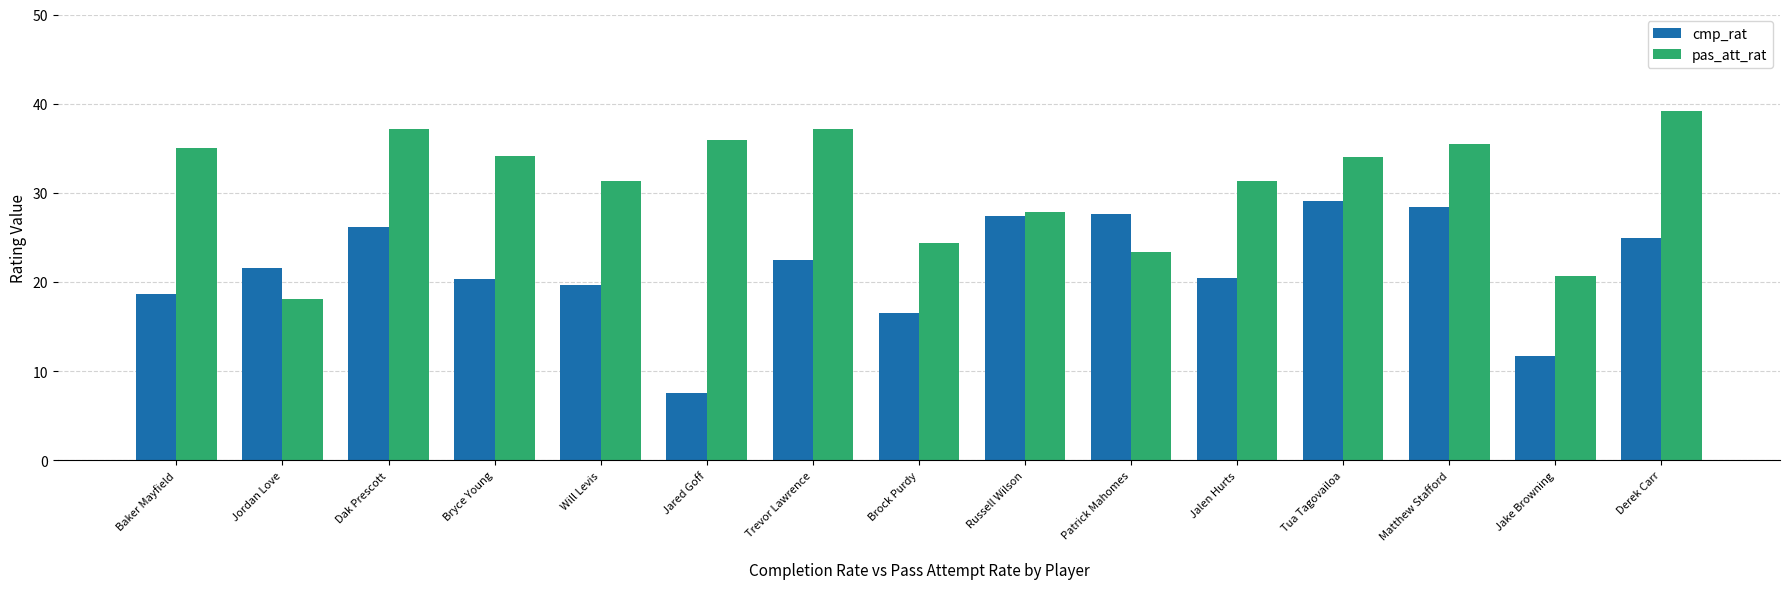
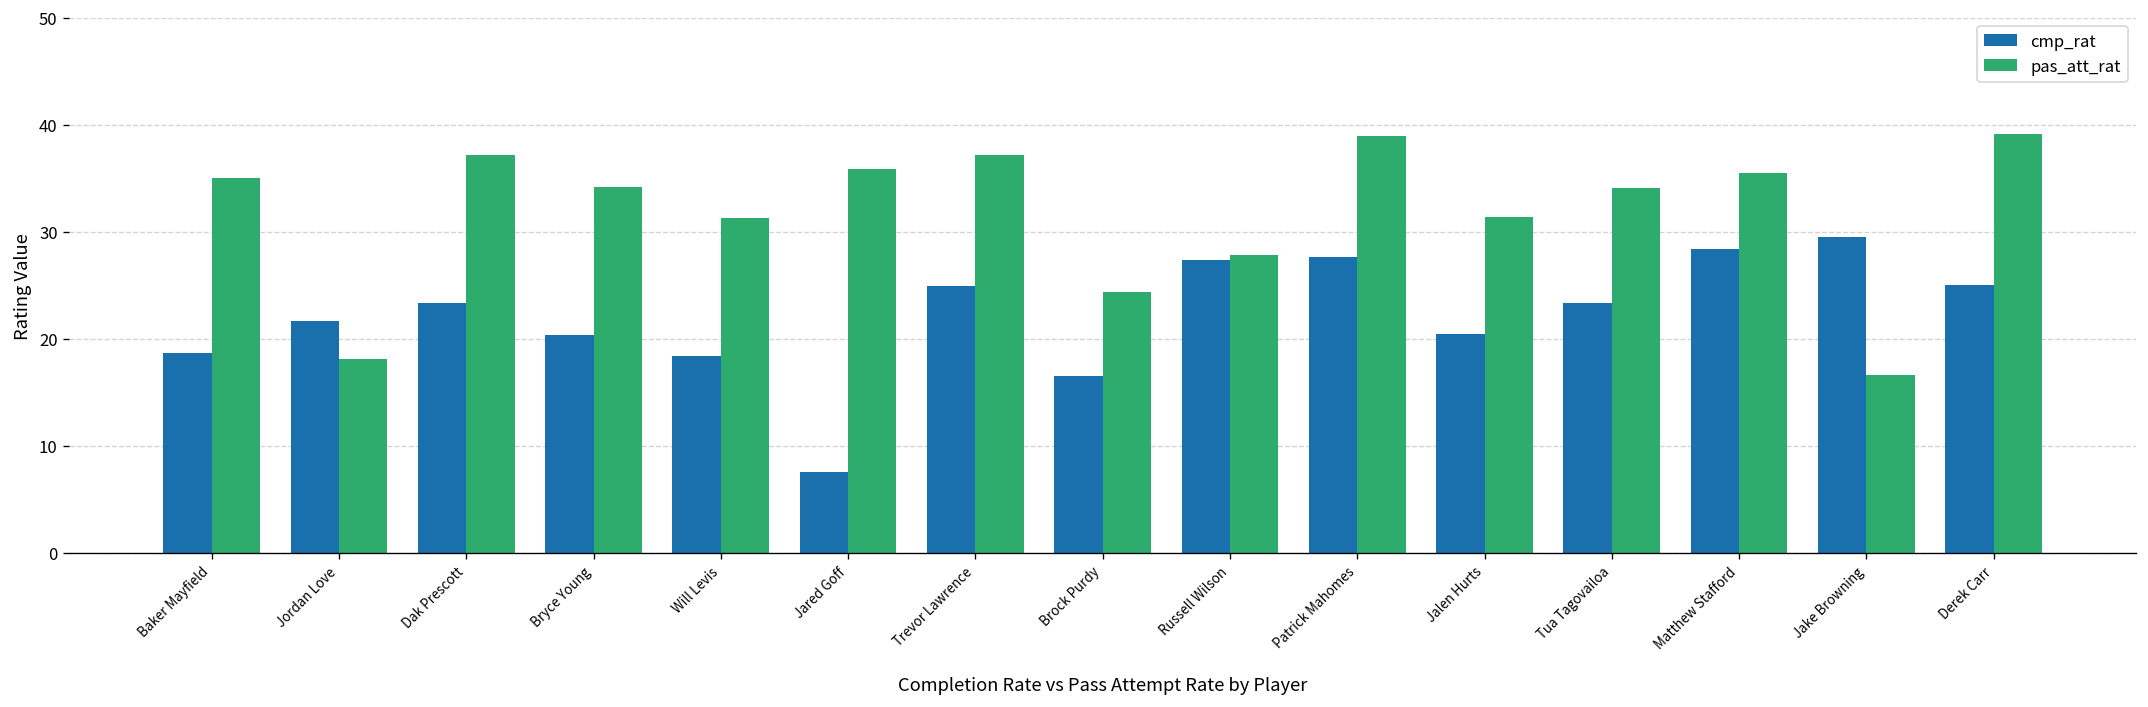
  {
    "cmp_rat": {
      "Baker Mayfield": 19,
      "Jordan Love": 22,
-     "Dak Prescott": 26,
+     "Dak Prescott": 23,
      "Bryce Young": 20,
-     "Will Levis": 20,
+     "Will Levis": 18,
      "Jared Goff": 8,
-     "Trevor Lawrence": 23,
+     "Trevor Lawrence": 25,
      "Brock Purdy": 17,
      "Russell Wilson": 27,
      "Patrick Mahomes": 28,
      "Jalen Hurts": 20,
-     "Tua Tagovailoa": 29,
+     "Tua Tagovailoa": 23,
      "Matthew Stafford": 28,
-     "Jake Browning": 12,
+     "Jake Browning": 30,
      "Derek Carr": 25
    },
    "pas_att_rat": {
      "Baker Mayfield": 35,
      "Jordan Love": 18,
      "Dak Prescott": 37,
      "Bryce Young": 34,
      "Will Levis": 31,
      "Jared Goff": 36,
      "Trevor Lawrence": 37,
      "Brock Purdy": 24,
      "Russell Wilson": 28,
-     "Patrick Mahomes": 23,
+     "Patrick Mahomes": 39,
      "Jalen Hurts": 31,
      "Tua Tagovailoa": 34,
      "Matthew Stafford": 35,
-     "Jake Browning": 21,
+     "Jake Browning": 17,
      "Derek Carr": 39
    }
  }
